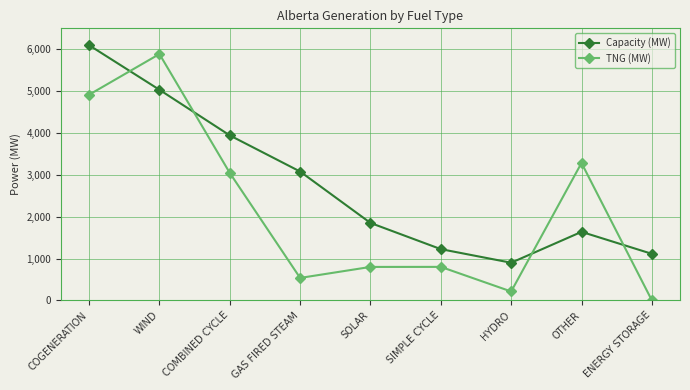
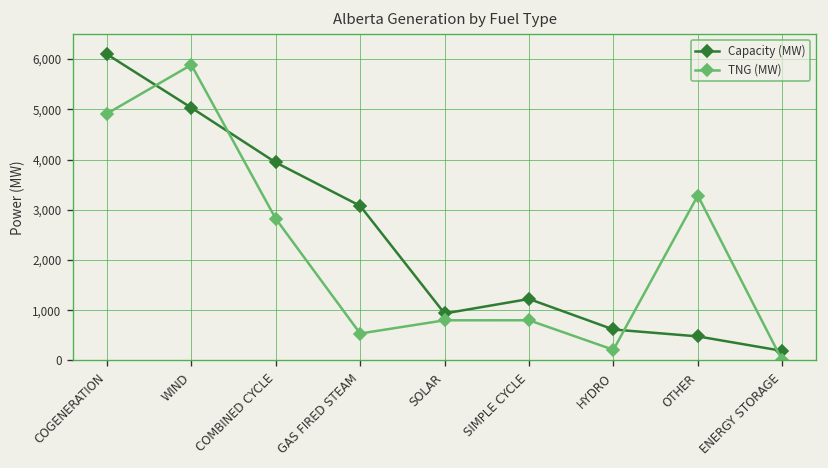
  {
    "Capacity (MW)": {
      "COGENERATION": "6,100",
      "WIND": "5,000",
      "COMBINED CYCLE": "3,900",
      "GAS FIRED STEAM": "3,100",
-     "SOLAR": "1,900",
+     "SOLAR": "900",
      "SIMPLE CYCLE": "1,200",
-     "HYDRO": "900",
-     "OTHER": "1,600",
-     "ENERGY STORAGE": "1,100"
+     "HYDRO": "600",
+     "OTHER": "500",
+     "ENERGY STORAGE": "200"
    },
    "TNG (MW)": {
      "COGENERATION": "4,900",
      "WIND": "5,900",
-     "COMBINED CYCLE": "3,000",
+     "COMBINED CYCLE": "2,800",
      "GAS FIRED STEAM": "500",
      "SOLAR": "800",
      "SIMPLE CYCLE": "800",
      "HYDRO": "200",
      "OTHER": "3,300",
      "ENERGY STORAGE": "0"
    }
  }
